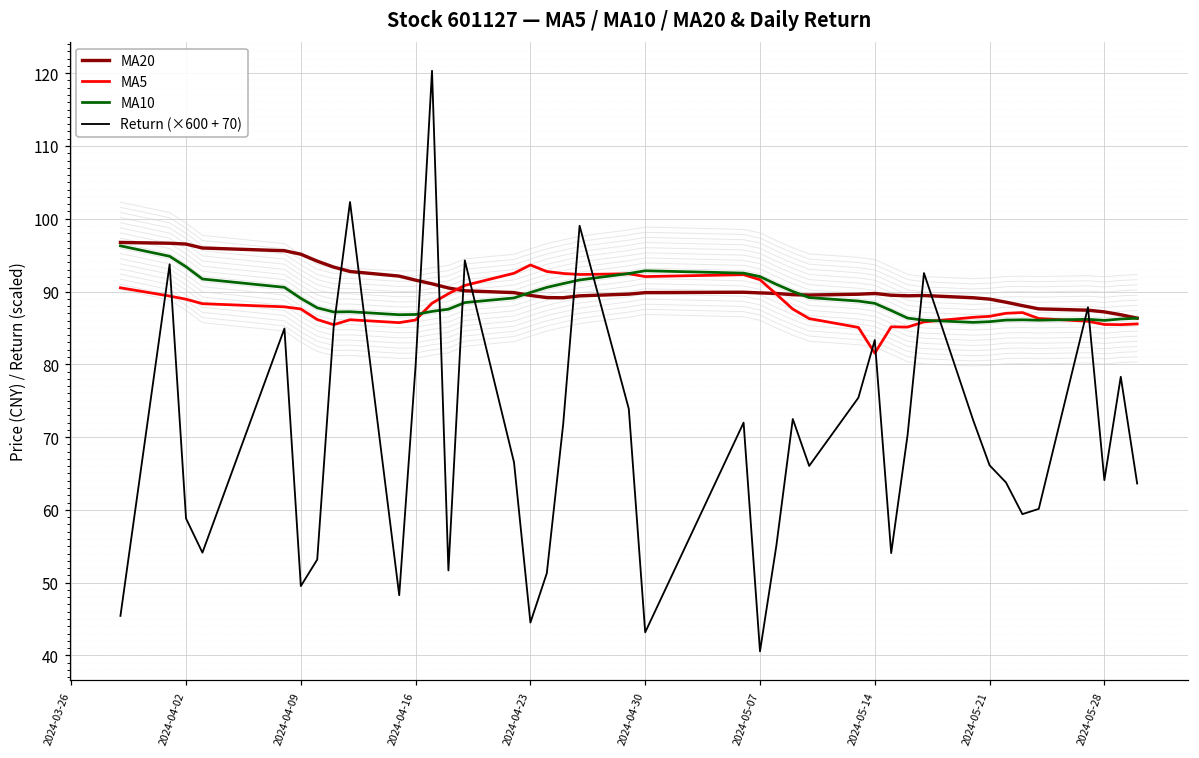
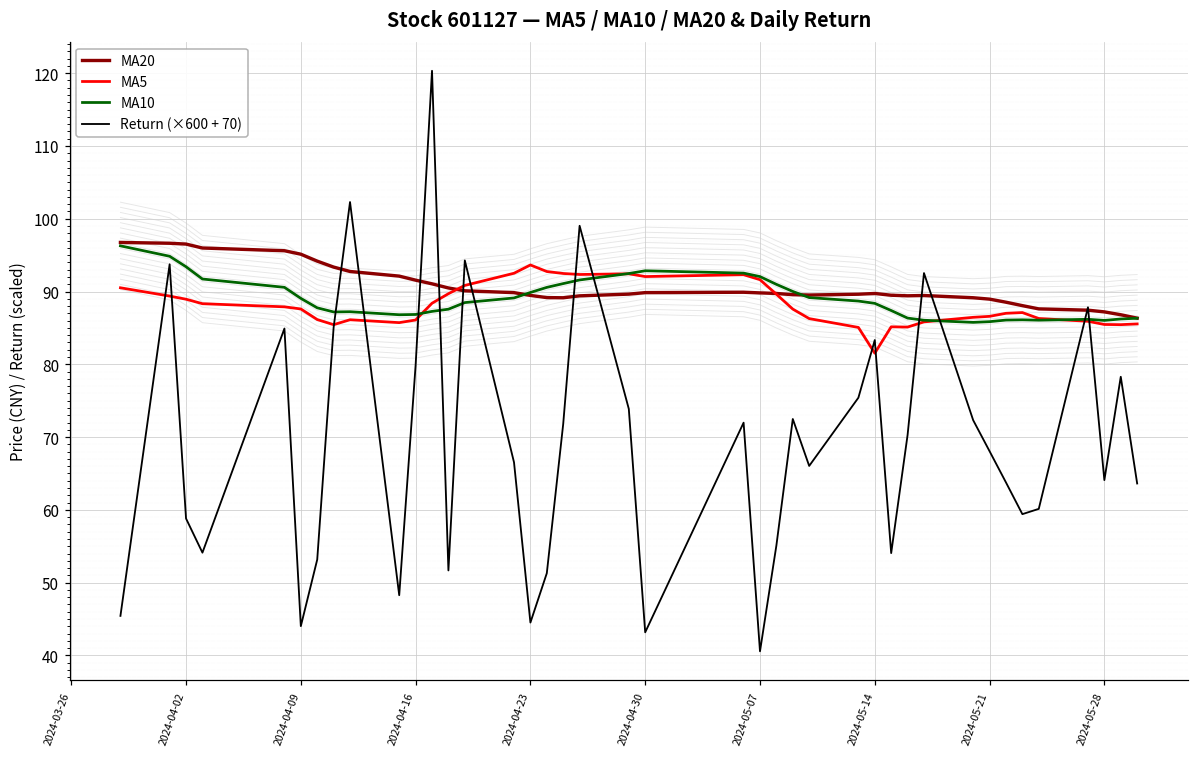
  {
    "MA5": {
      "2024-05-14": 82
    },
    "Return (×600 + 70)": {
      "2024-04-02": 59,
-     "2024-04-09": 50,
+     "2024-04-09": 44,
      "2024-04-16": 80,
      "2024-04-23": 45,
      "2024-04-30": 43,
      "2024-05-07": 41,
-     "2024-05-21": 66,
+     "2024-05-21": 68,
      "2024-05-28": 64
    }
  }
